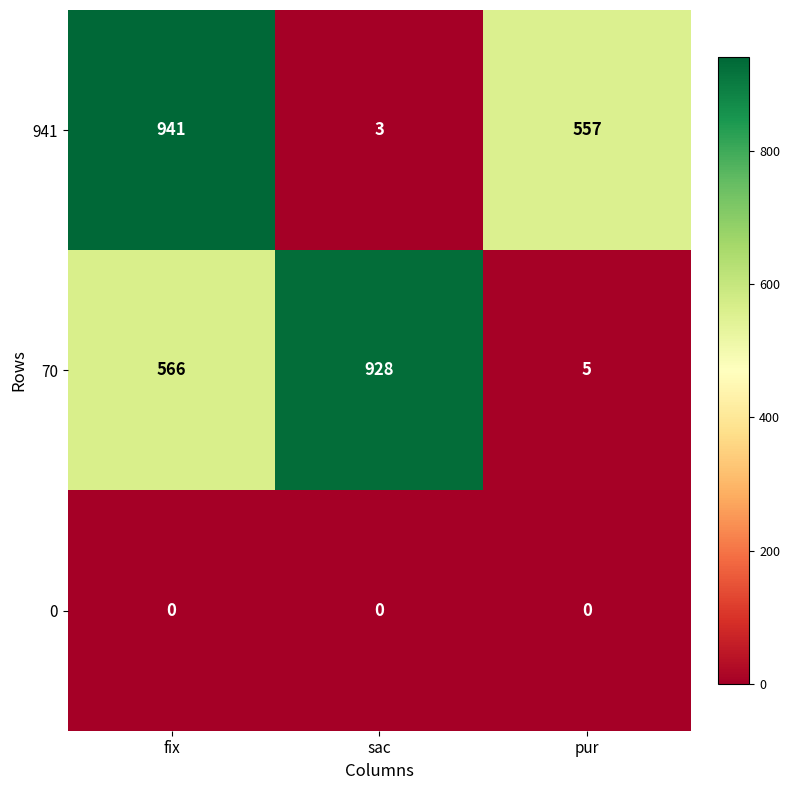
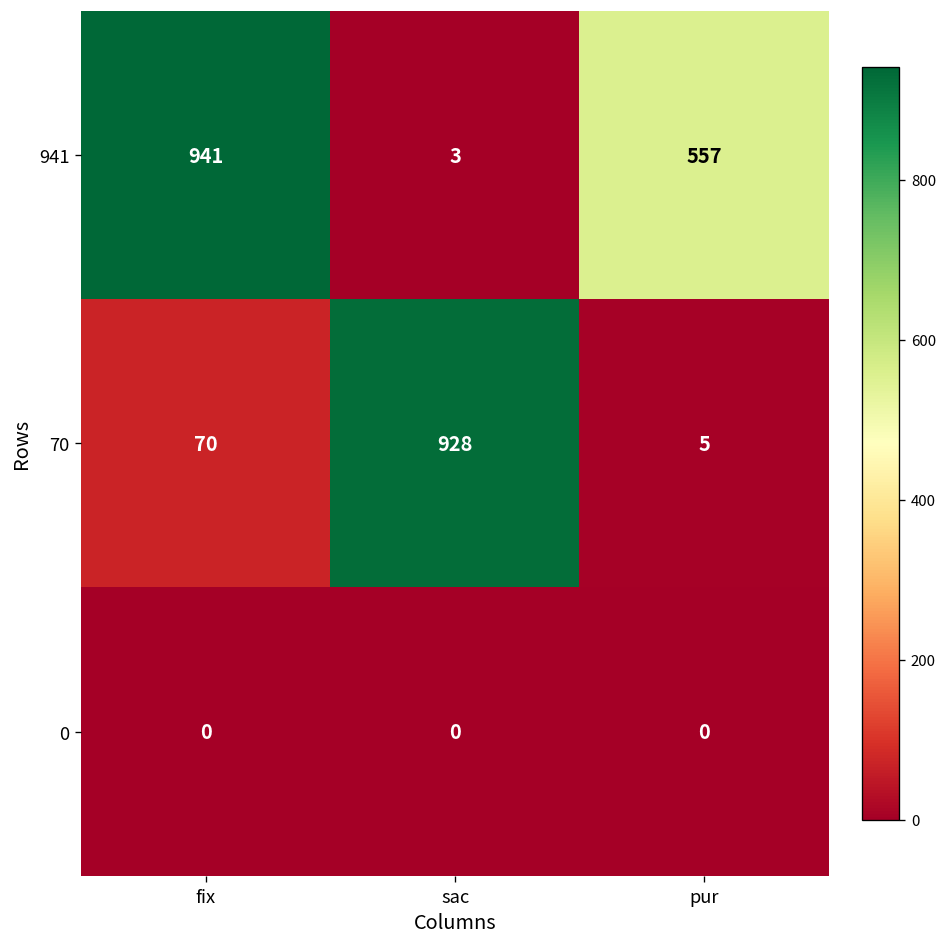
  {
    "941": {
      "fix": 941,
      "sac": 3,
      "pur": 557
    },
    "70": {
-     "fix": 566,
+     "fix": 70,
      "sac": 928,
      "pur": 5
    },
    "0": {
      "fix": 0,
      "sac": 0,
      "pur": 0
    }
  }
